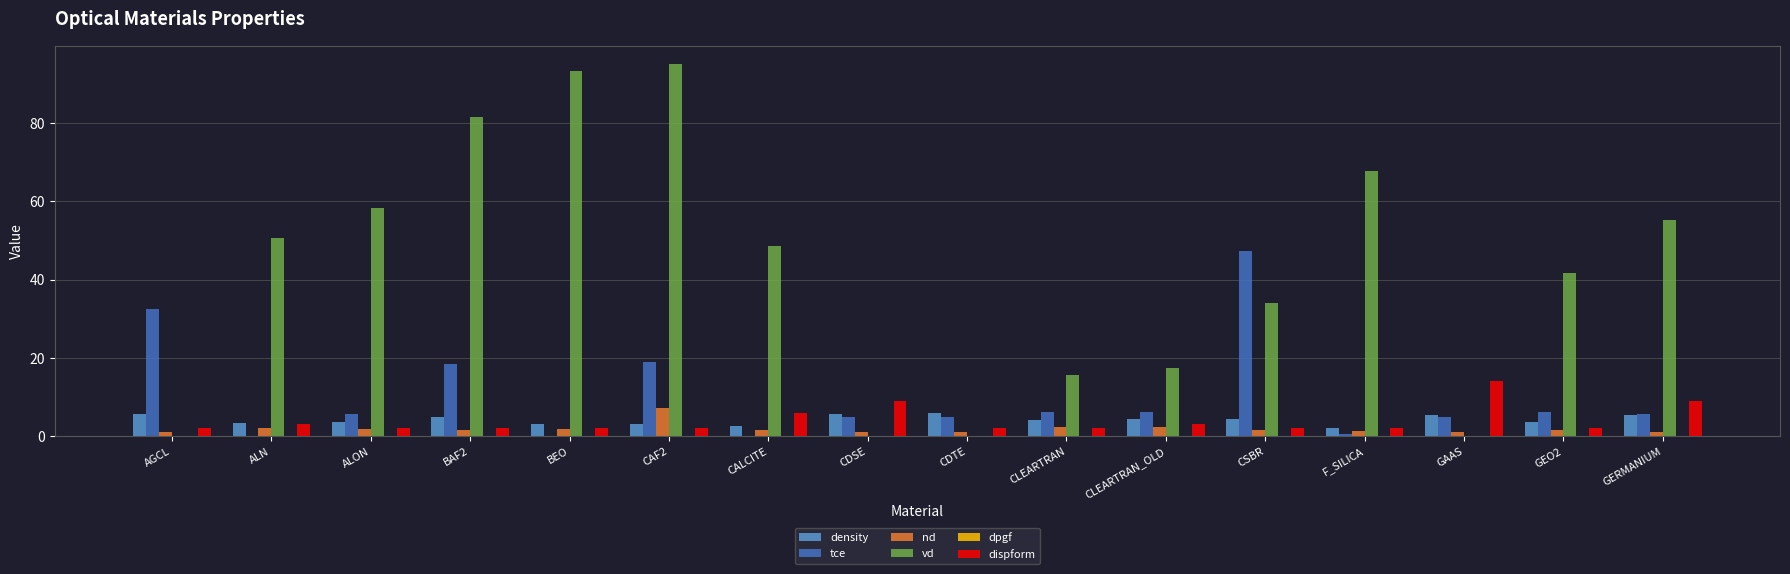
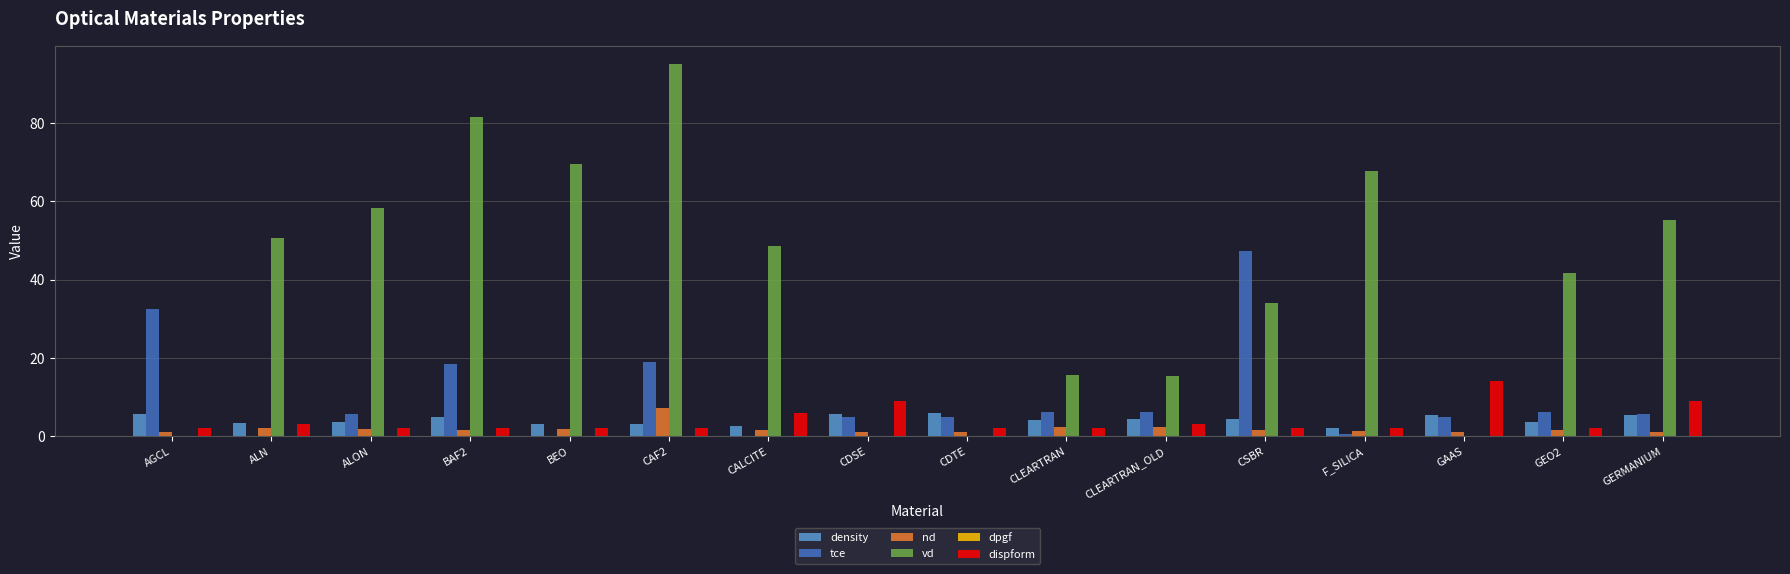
  {
    "nd": {
      "AGCL": 1,
      "ALN": 2,
      "ALON": 2,
      "BAF2": 1,
      "BEO": 2,
      "CAF2": 7,
      "CALCITE": 2,
      "CDSE": 1,
      "CDTE": 1,
      "CLEARTRAN": 2,
      "CLEARTRAN_OLD": 2,
      "CSBR": 2,
      "F_SILICA": 1,
      "GAAS": 1,
      "GEO2": 2,
      "GERMANIUM": 1
    },
    "vd": {
      "AGCL": 0,
      "ALN": 51,
      "ALON": 58,
      "BAF2": 82,
-     "BEO": 93,
+     "BEO": 69,
      "CAF2": 95,
      "CALCITE": 49,
      "CDSE": 0,
      "CDTE": 0,
      "CLEARTRAN": 16,
-     "CLEARTRAN_OLD": 18,
+     "CLEARTRAN_OLD": 15,
      "CSBR": 34,
      "F_SILICA": 68,
      "GAAS": 0,
      "GEO2": 42,
      "GERMANIUM": 55
    },
    "dpgf": {
      "AGCL": 0,
      "ALN": 0,
      "ALON": 0,
      "BAF2": 0,
      "BEO": 0,
      "CAF2": 0,
      "CALCITE": 0,
      "CDSE": 0,
      "CDTE": 0,
      "CLEARTRAN": 0,
      "CLEARTRAN_OLD": 0,
      "CSBR": 0,
      "F_SILICA": 0,
      "GAAS": 0,
      "GEO2": 0,
      "GERMANIUM": 0
    },
    "dispform": {
      "AGCL": 2,
      "ALN": 3,
      "ALON": 2,
      "BAF2": 2,
      "BEO": 2,
      "CAF2": 2,
      "CALCITE": 6,
      "CDSE": 9,
      "CDTE": 2,
      "CLEARTRAN": 2,
      "CLEARTRAN_OLD": 3,
      "CSBR": 2,
      "F_SILICA": 2,
      "GAAS": 14,
      "GEO2": 2,
      "GERMANIUM": 9
    }
  }
